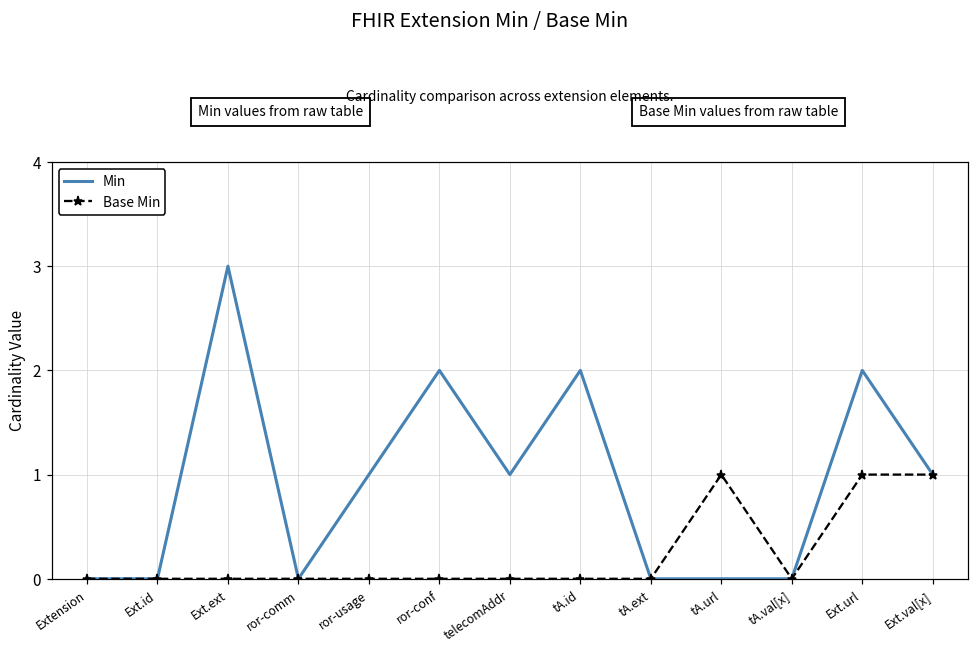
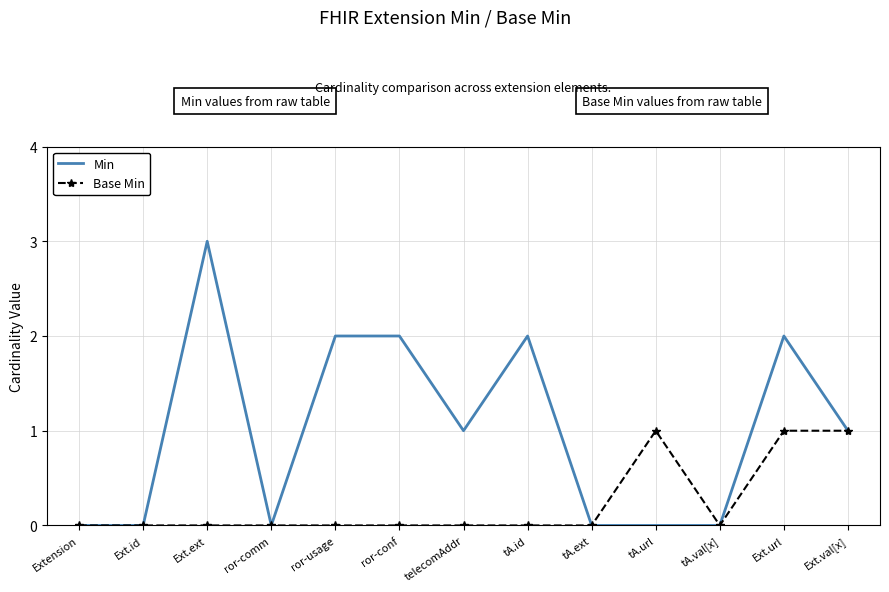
  {
    "Min": {
      "Ext.ext": 3,
-     "ror-usage": 1,
+     "ror-usage": 2,
      "ror-conf": 2,
      "telecomAddr": 1,
      "tA.id": 2,
      "tA.url": 0,
      "Ext.url": 2
    },
    "Base Min": {
      "Ext.ext": 0,
      "ror-usage": 0,
      "ror-conf": 0,
      "telecomAddr": 0,
      "tA.id": 0,
      "tA.url": 1,
      "Ext.url": 1
    }
  }
